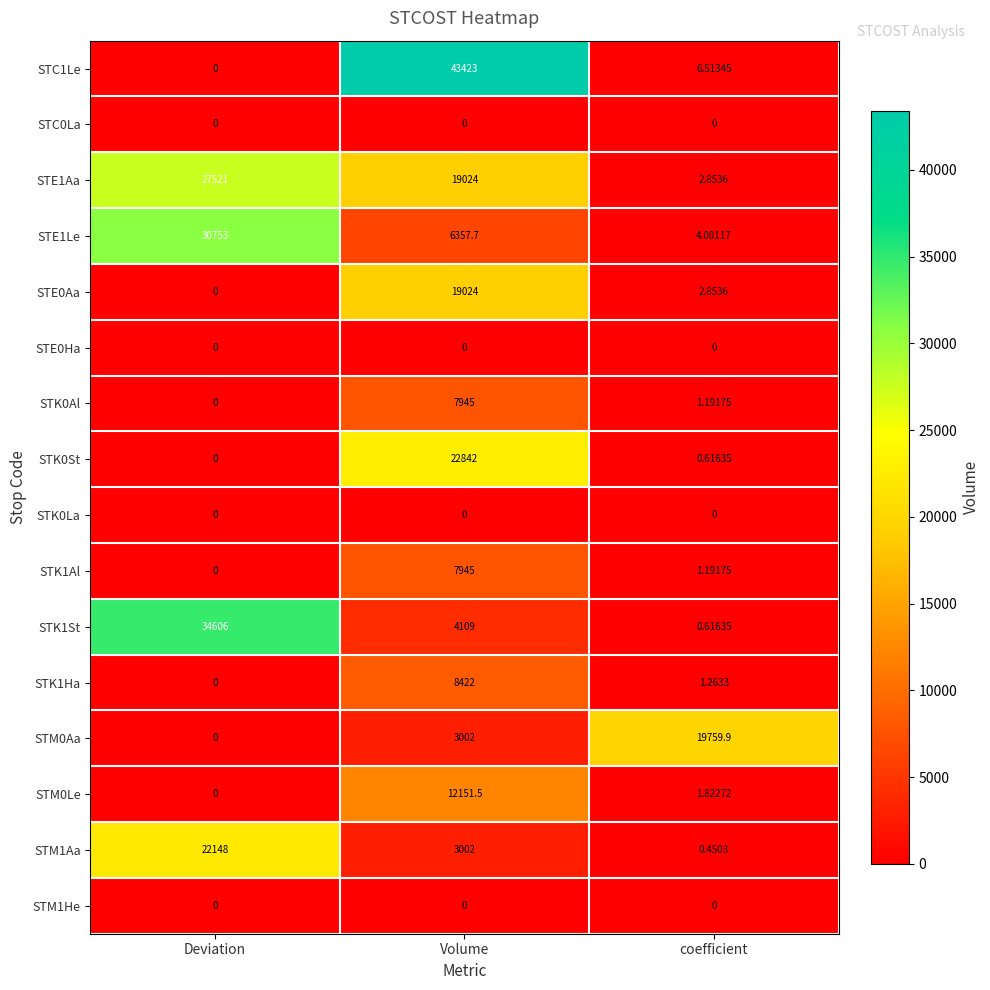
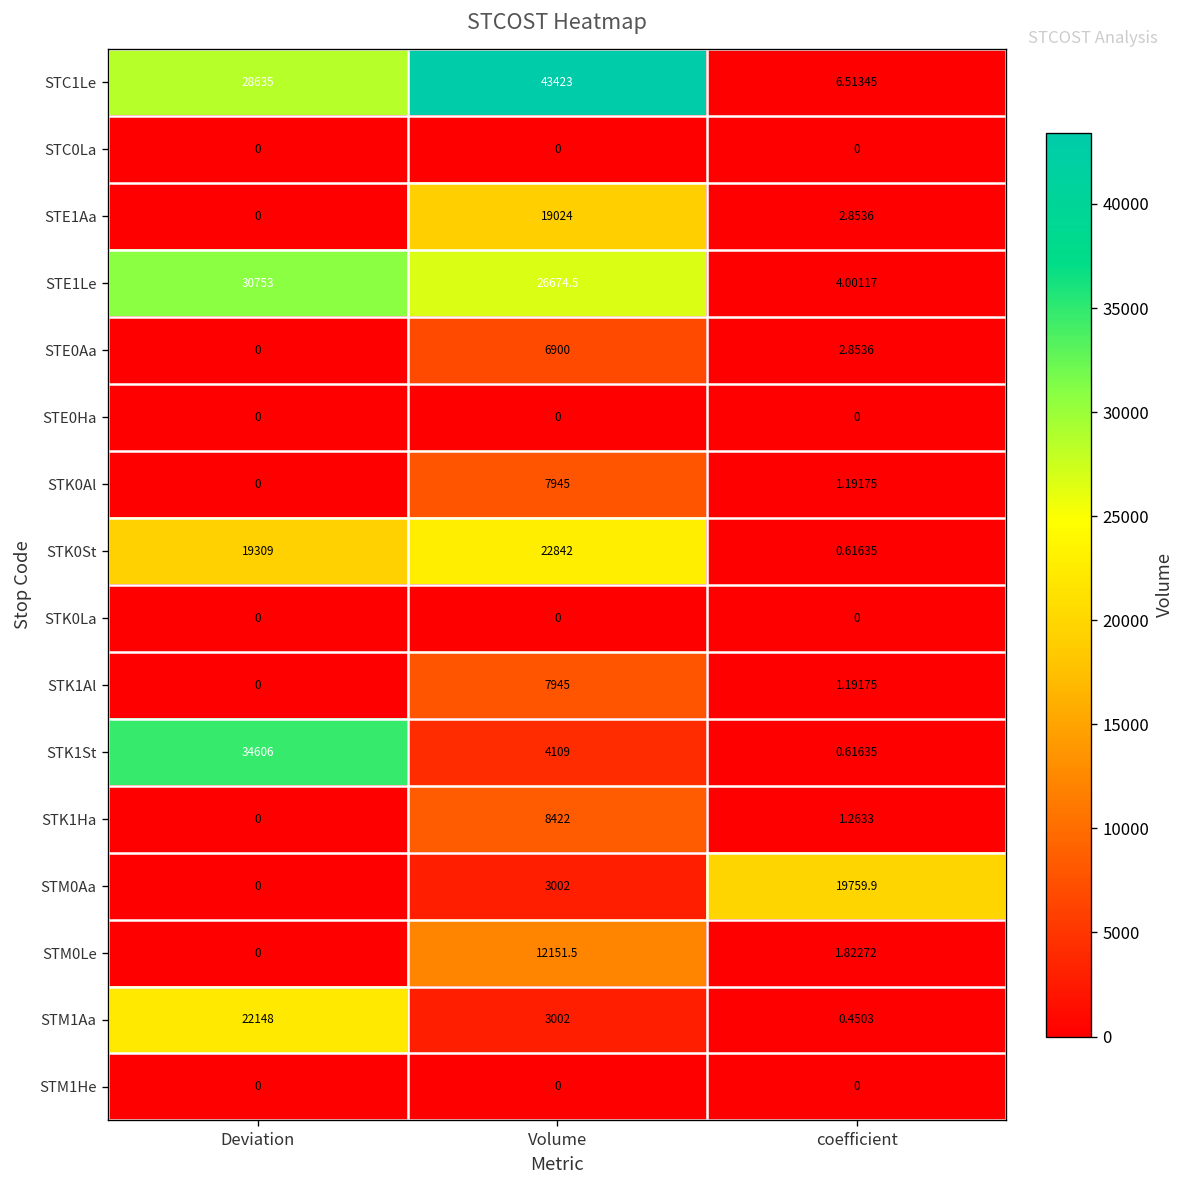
  {
    "STC1Le": {
-     "Deviation": 0,
+     "Deviation": 28635,
      "Volume": 43423,
      "coefficient": 6.51345
    },
    "STC0La": {
      "Deviation": 0,
      "Volume": 0,
      "coefficient": 0
    },
    "STE1Aa": {
-     "Deviation": 27521,
+     "Deviation": 0,
      "Volume": 19024,
      "coefficient": 2.8536
    },
    "STE1Le": {
      "Deviation": 30753,
-     "Volume": 6357.7,
+     "Volume": 26674.5,
      "coefficient": 4.00117
    },
    "STE0Aa": {
      "Deviation": 0,
-     "Volume": 19024,
+     "Volume": 6900,
      "coefficient": 2.8536
    },
    "STE0Ha": {
      "Deviation": 0,
      "Volume": 0,
      "coefficient": 0
    },
    "STK0Al": {
      "Deviation": 0,
      "Volume": 7945,
      "coefficient": 1.19175
    },
    "STK0St": {
-     "Deviation": 0,
+     "Deviation": 19309,
      "Volume": 22842,
      "coefficient": 0.61635
    },
    "STK0La": {
      "Deviation": 0,
      "Volume": 0,
      "coefficient": 0
    },
    "STK1Al": {
      "Deviation": 0,
      "Volume": 7945,
      "coefficient": 1.19175
    },
    "STK1St": {
      "Deviation": 34606,
      "Volume": 4109,
      "coefficient": 0.61635
    },
    "STK1Ha": {
      "Deviation": 0,
      "Volume": 8422,
      "coefficient": 1.2633
    },
    "STM0Aa": {
      "Deviation": 0,
      "Volume": 3002,
      "coefficient": 19759.9
    },
    "STM0Le": {
      "Deviation": 0,
      "Volume": 12151.5,
      "coefficient": 1.82272
    },
    "STM1Aa": {
      "Deviation": 22148,
      "Volume": 3002,
      "coefficient": 0.4503
    },
    "STM1He": {
      "Deviation": 0,
      "Volume": 0,
      "coefficient": 0
    }
  }
